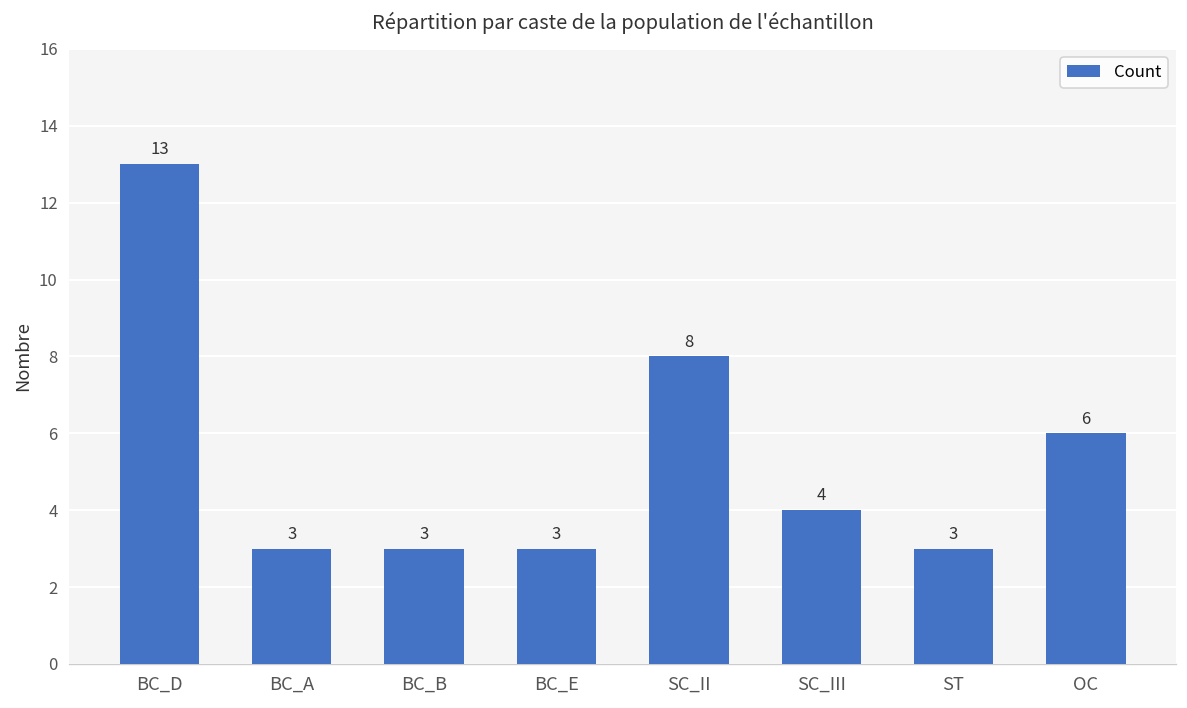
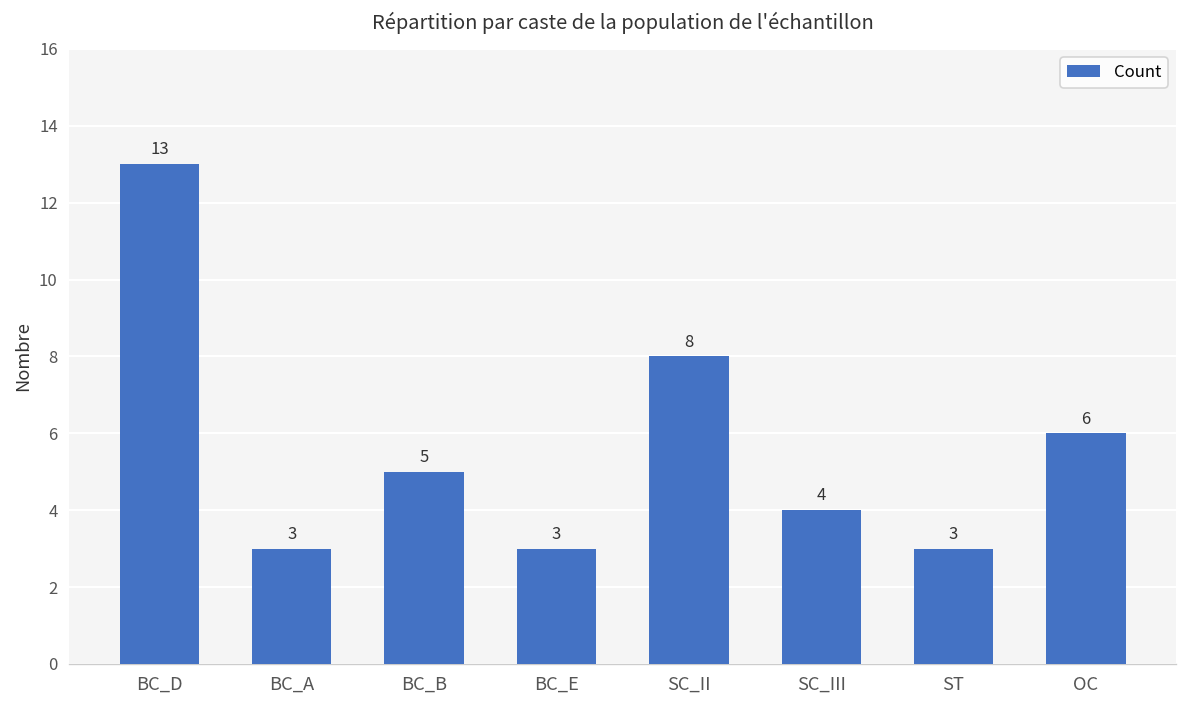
  {
    "BC_D": 13,
    "BC_A": 3,
-   "BC_B": 3,
+   "BC_B": 5,
    "BC_E": 3,
    "SC_II": 8,
    "SC_III": 4,
    "ST": 3,
    "OC": 6
  }
